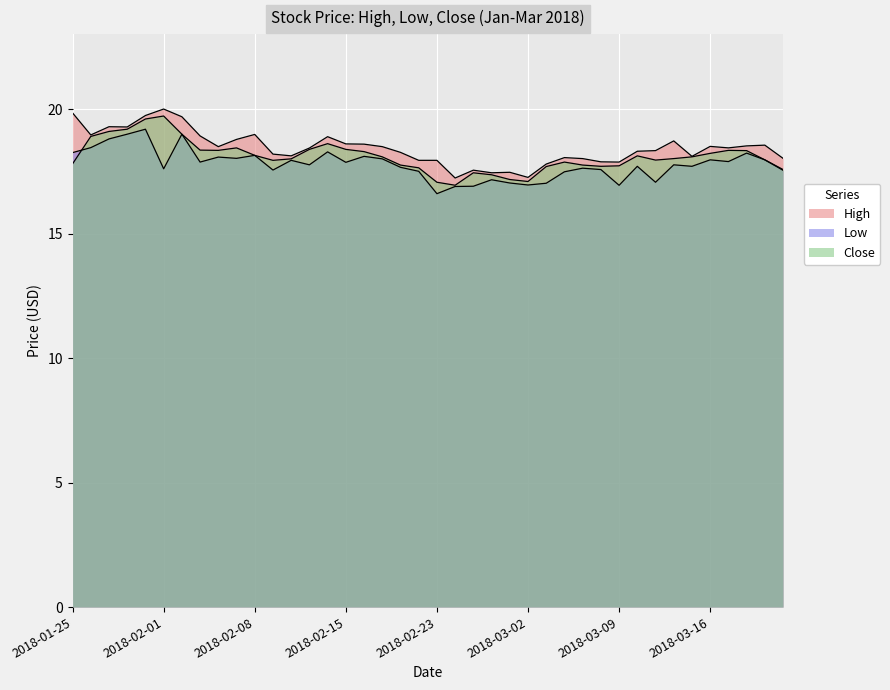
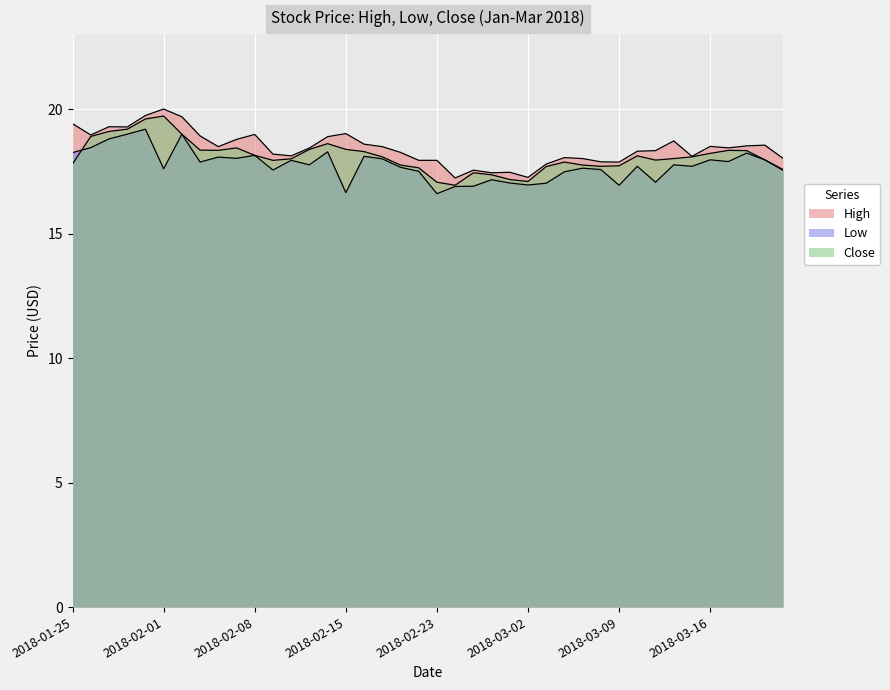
  {
    "High": {
-     "2018-01-25": 19.8,
+     "2018-01-25": 19.4,
      "2018-02-01": 20.0,
      "2018-02-08": 19.0,
-     "2018-02-15": 18.6,
+     "2018-02-15": 19.0,
      "2018-02-23": 17.9,
      "2018-03-02": 17.3,
      "2018-03-09": 17.9,
      "2018-03-16": 18.5
    },
    "Low": {
      "2018-01-25": 18.3,
      "2018-02-01": 17.6,
-     "2018-02-15": 17.9,
+     "2018-02-15": 16.6,
      "2018-02-23": 16.6,
      "2018-03-02": 17.0,
      "2018-03-09": 16.9,
      "2018-03-16": 18.0
    },
    "Close": {
      "2018-01-25": 17.8,
      "2018-02-01": 19.7,
      "2018-02-15": 18.4,
      "2018-02-23": 17.1,
      "2018-03-02": 17.1,
      "2018-03-09": 17.7,
      "2018-03-16": 18.2
    }
  }
